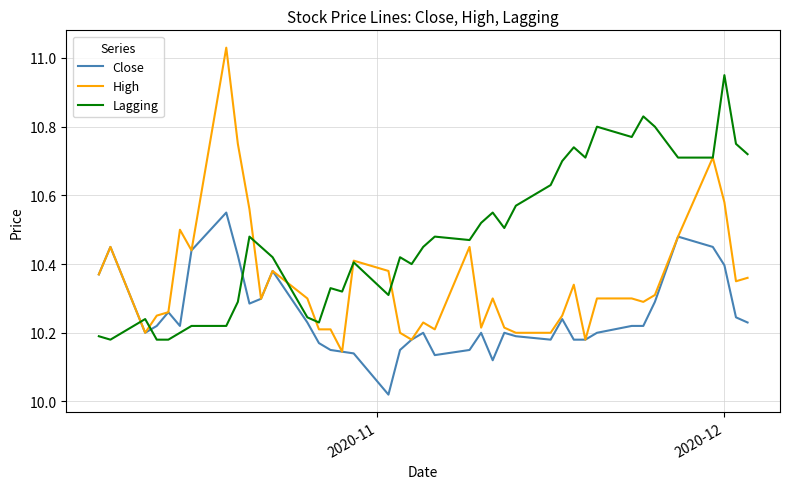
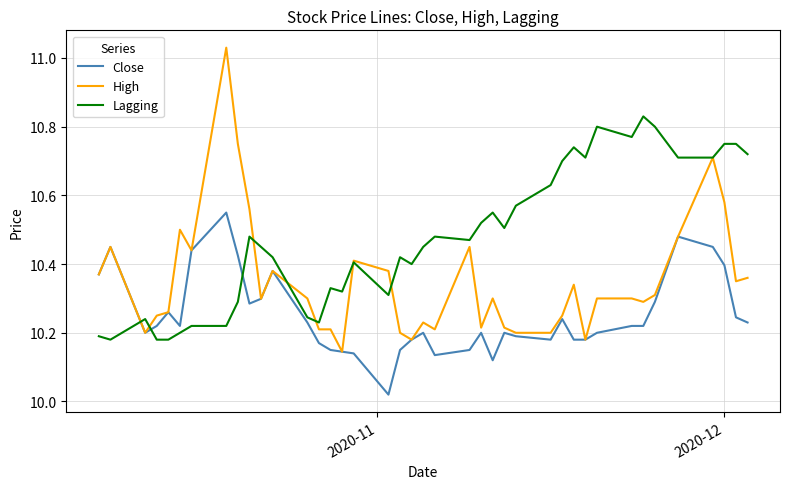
  {
    "Close": {
      "2020-12": 10.40
    },
    "High": {
      "2020-12": 10.58
    },
    "Lagging": {
-     "2020-12": 10.95
+     "2020-12": 10.75
    }
  }
